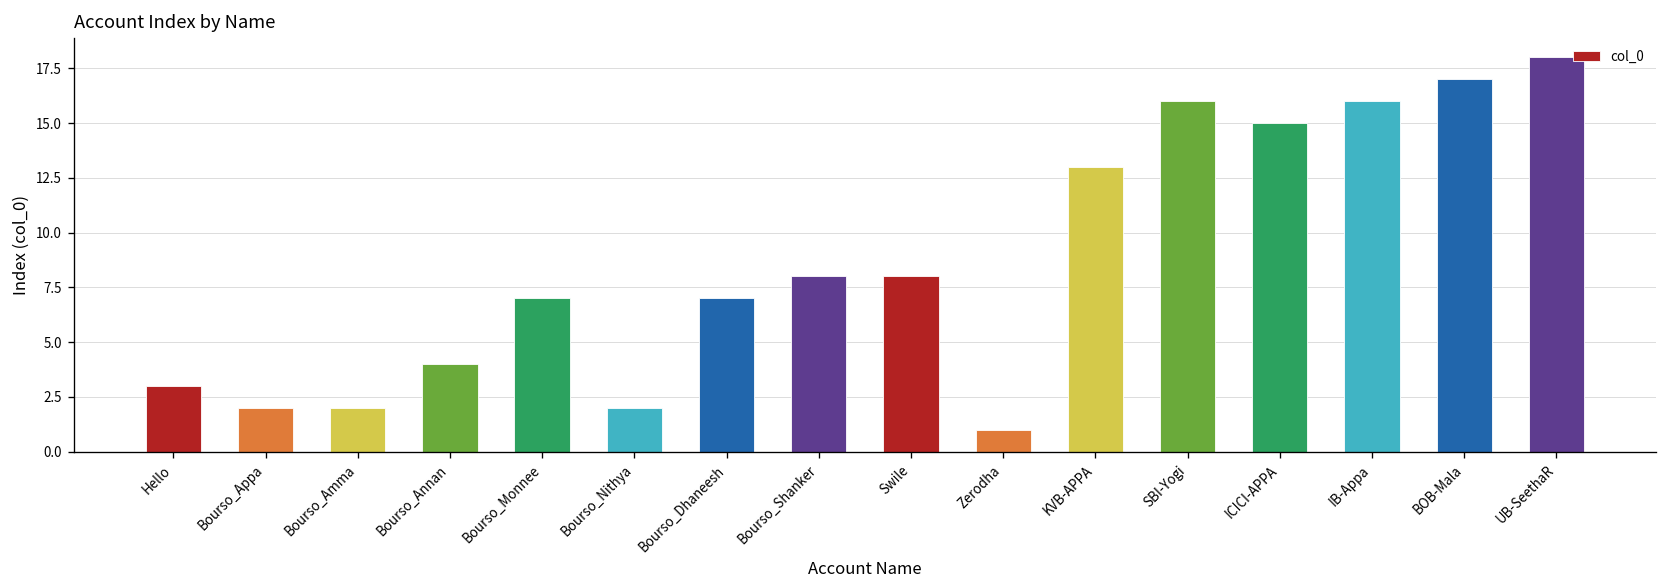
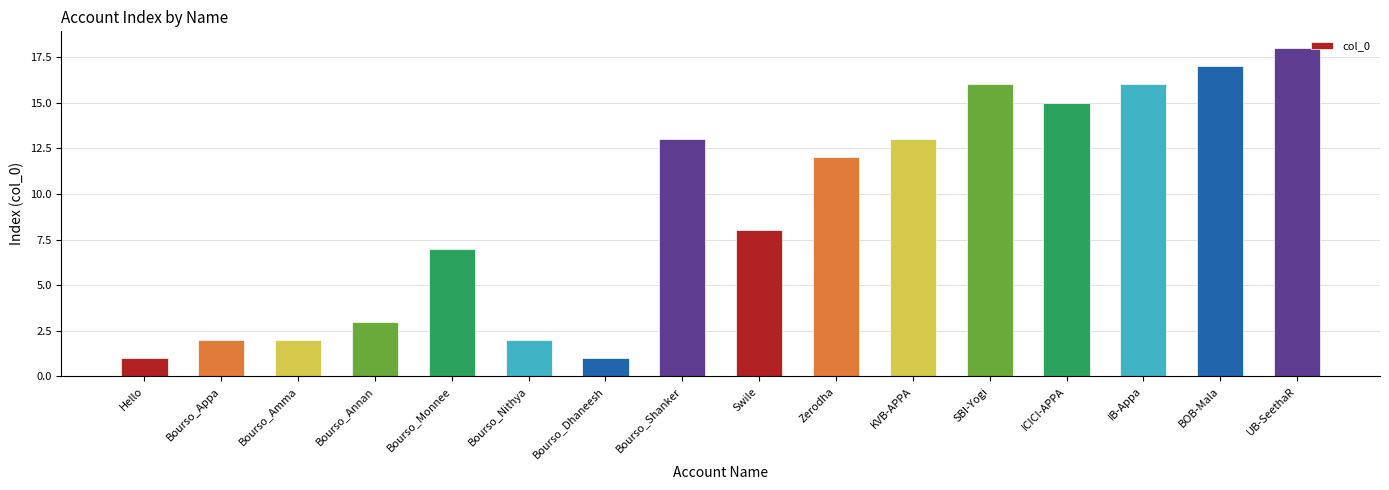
  {
-   "Hello": 3,
+   "Hello": 1,
    "Bourso_Appa": 2,
    "Bourso_Amma": 2,
-   "Bourso_Annan": 4,
+   "Bourso_Annan": 3,
    "Bourso_Monnee": 7,
    "Bourso_Nithya": 2,
-   "Bourso_Dhaneesh": 7,
-   "Bourso_Shanker": 8,
+   "Bourso_Dhaneesh": 1,
+   "Bourso_Shanker": 13,
    "Swile": 8,
-   "Zerodha": 1,
+   "Zerodha": 12,
    "KVB-APPA": 13,
    "SBI-Yogi": 16,
    "ICICI-APPA": 15,
    "IB-Appa": 16,
    "BOB-Mala": 17,
    "UB-SeethaR": 18
  }
